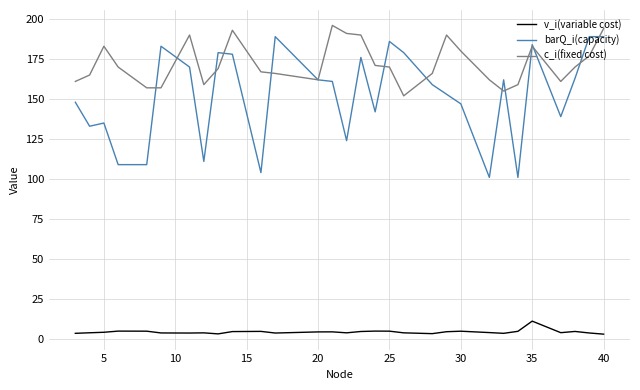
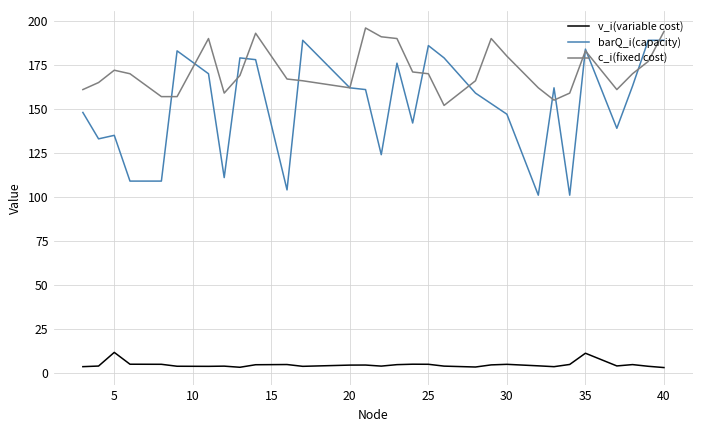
  {
    "v_i(variable cost)": {
-     "5": 4,
+     "5": 12,
      "20": 4,
      "25": 5,
      "30": 5,
      "35": 11,
      "40": 3
    },
    "barQ_i(capacity)": {
      "5": 135,
      "25": 186,
      "30": 147,
      "40": 189
    },
    "c_i(fixed cost)": {
-     "5": 183,
+     "5": 172,
      "25": 170,
      "30": 180,
      "40": 194
    }
  }
